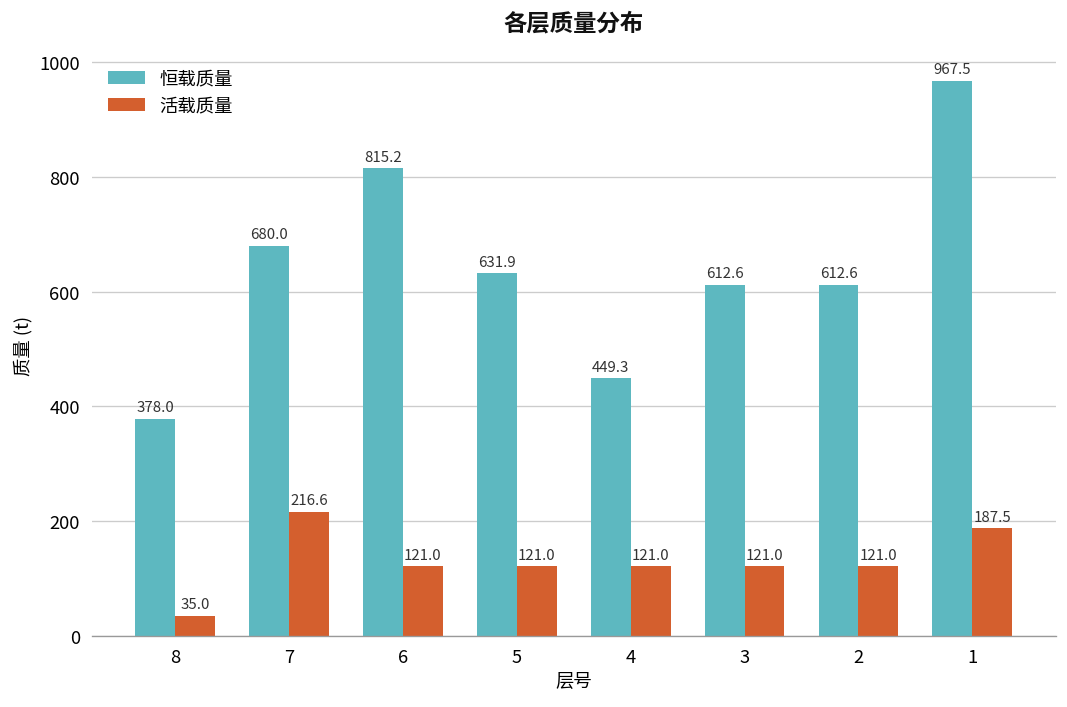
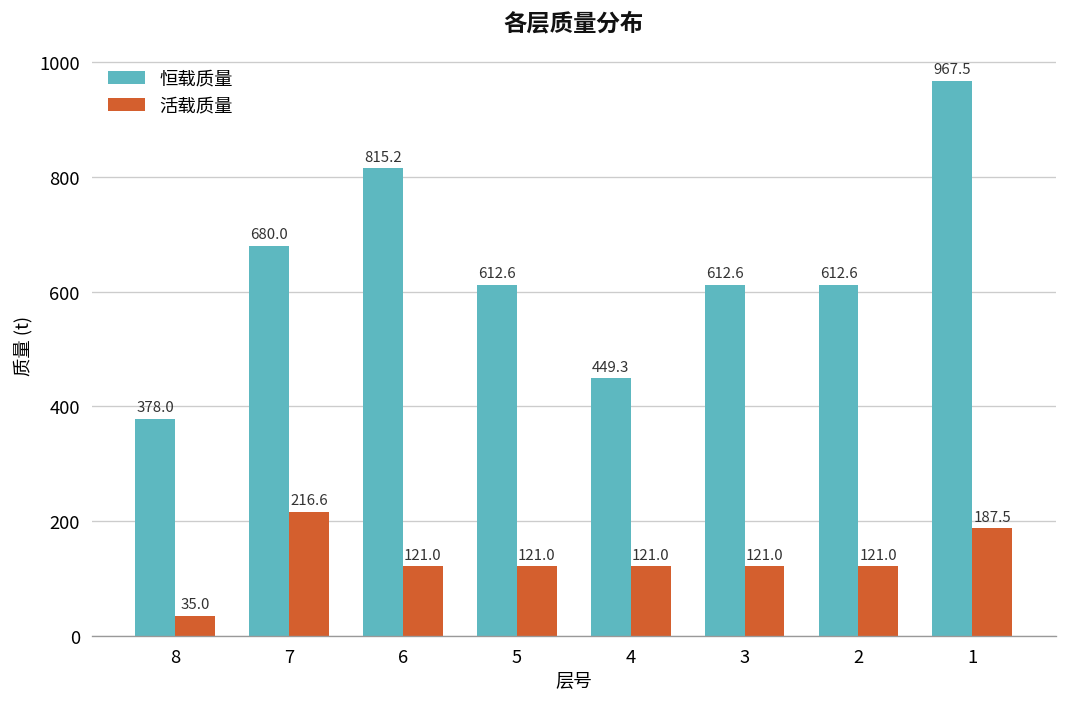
  {
    "恒载质量": {
      "8": 378.0,
      "7": 680.0,
      "6": 815.2,
-     "5": 631.9,
+     "5": 612.6,
      "4": 449.3,
      "3": 612.6,
      "2": 612.6,
      "1": 967.5
    },
    "活载质量": {
      "8": 35.0,
      "7": 216.6,
      "6": 121.0,
      "5": 121.0,
      "4": 121.0,
      "3": 121.0,
      "2": 121.0,
      "1": 187.5
    }
  }
